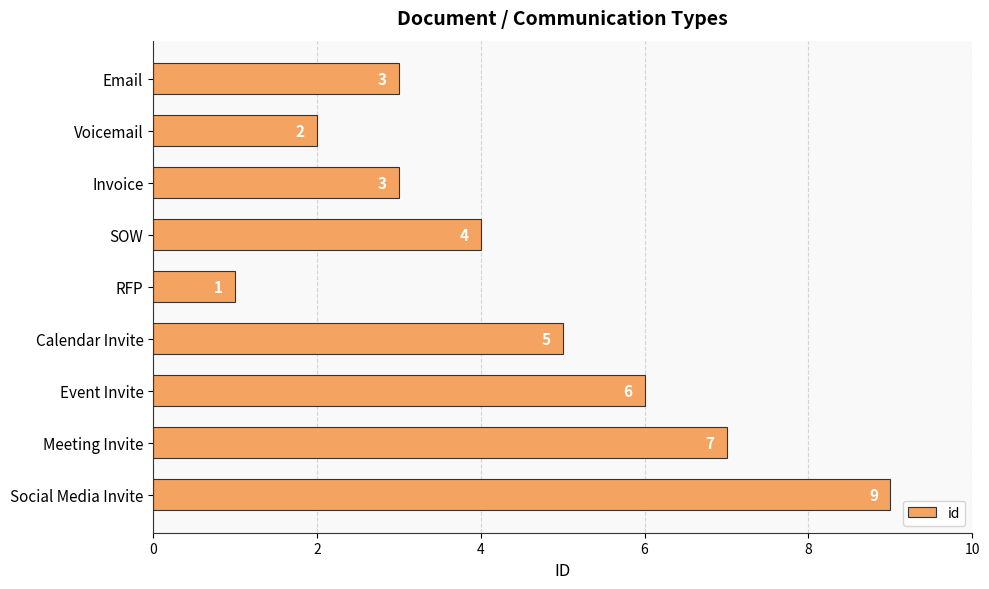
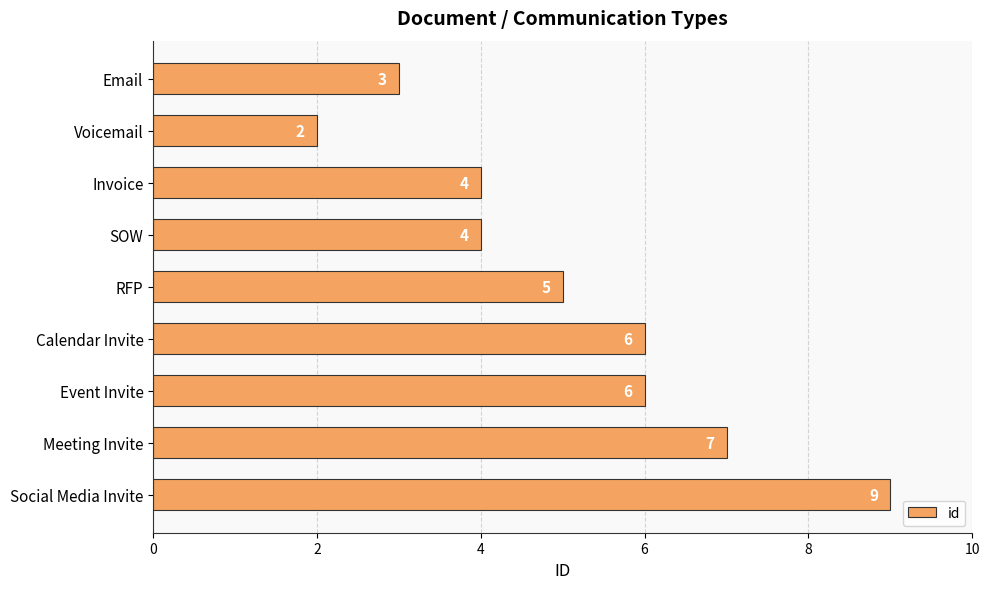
  {
    "Email": 3,
    "Voicemail": 2,
-   "Invoice": 3,
+   "Invoice": 4,
    "SOW": 4,
-   "RFP": 1,
-   "Calendar Invite": 5,
+   "RFP": 5,
+   "Calendar Invite": 6,
    "Event Invite": 6,
    "Meeting Invite": 7,
    "Social Media Invite": 9
  }
